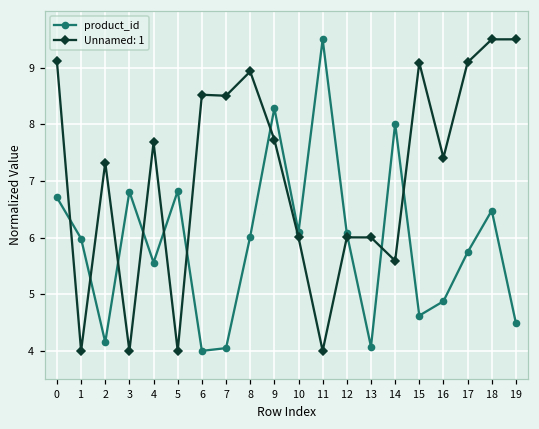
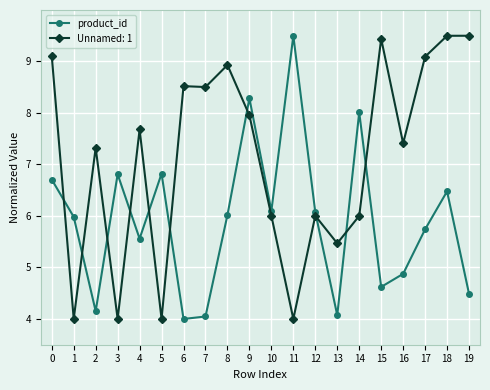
  {
    "product_id": {
      "0": 6.7,
      "1": 6.0,
      "2": 4.2,
      "3": 6.8,
      "4": 5.6,
      "5": 6.8,
      "6": 4.0,
      "7": 4.0,
      "8": 6.0,
      "9": 8.3,
      "10": 6.1,
      "11": 9.5,
      "12": 6.1,
      "13": 4.1,
      "14": 8.0,
      "15": 4.6,
      "16": 4.9,
      "17": 5.7,
      "18": 6.5,
      "19": 4.5
    },
    "Unnamed: 1": {
      "0": 9.1,
      "1": 4.0,
      "2": 7.3,
      "3": 4.0,
      "4": 7.7,
      "5": 4.0,
      "6": 8.5,
      "7": 8.5,
      "8": 8.9,
-     "9": 7.7,
+     "9": 8.0,
      "10": 6.0,
      "11": 4.0,
      "12": 6.0,
-     "13": 6.0,
-     "14": 5.6,
-     "15": 9.1,
+     "13": 5.5,
+     "14": 6.0,
+     "15": 9.4,
      "16": 7.4,
      "17": 9.1,
      "18": 9.5,
      "19": 9.5
    }
  }
